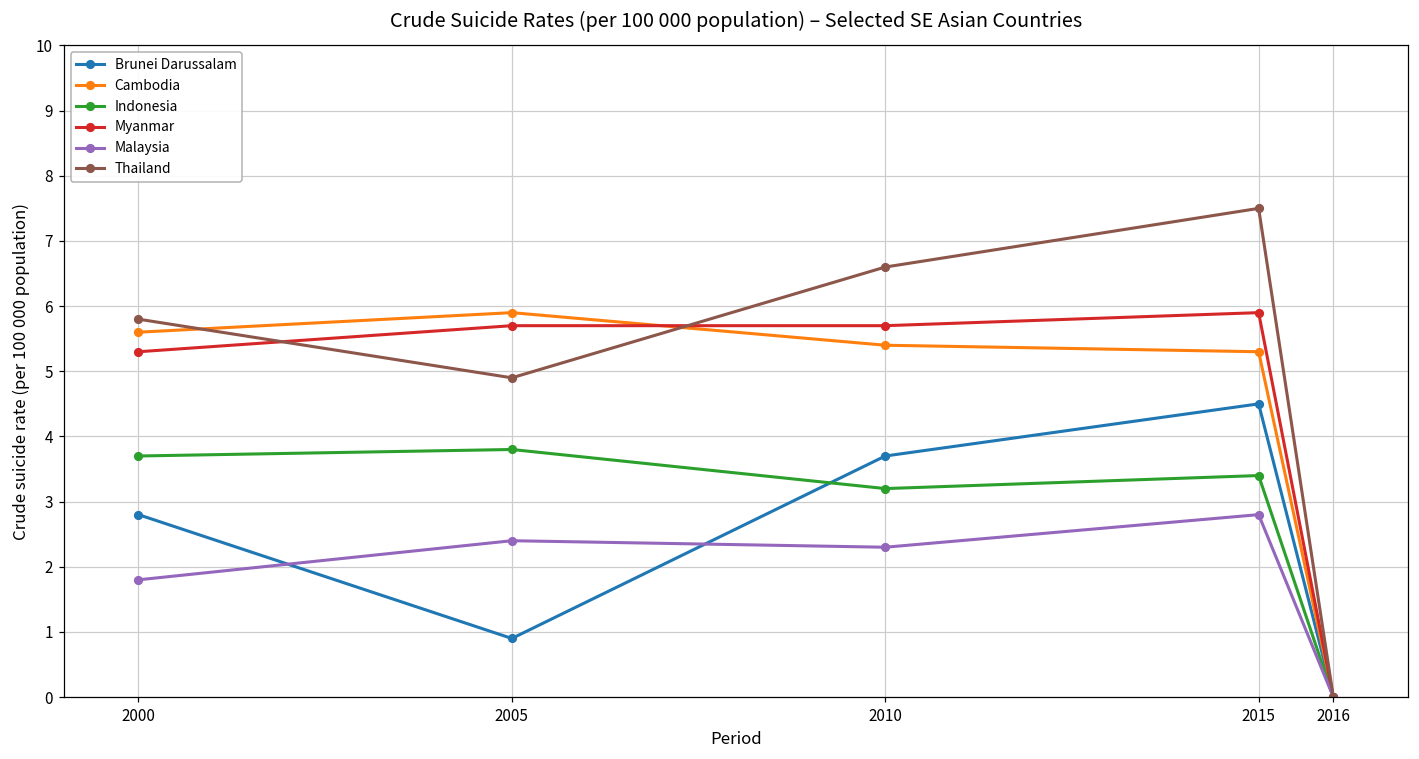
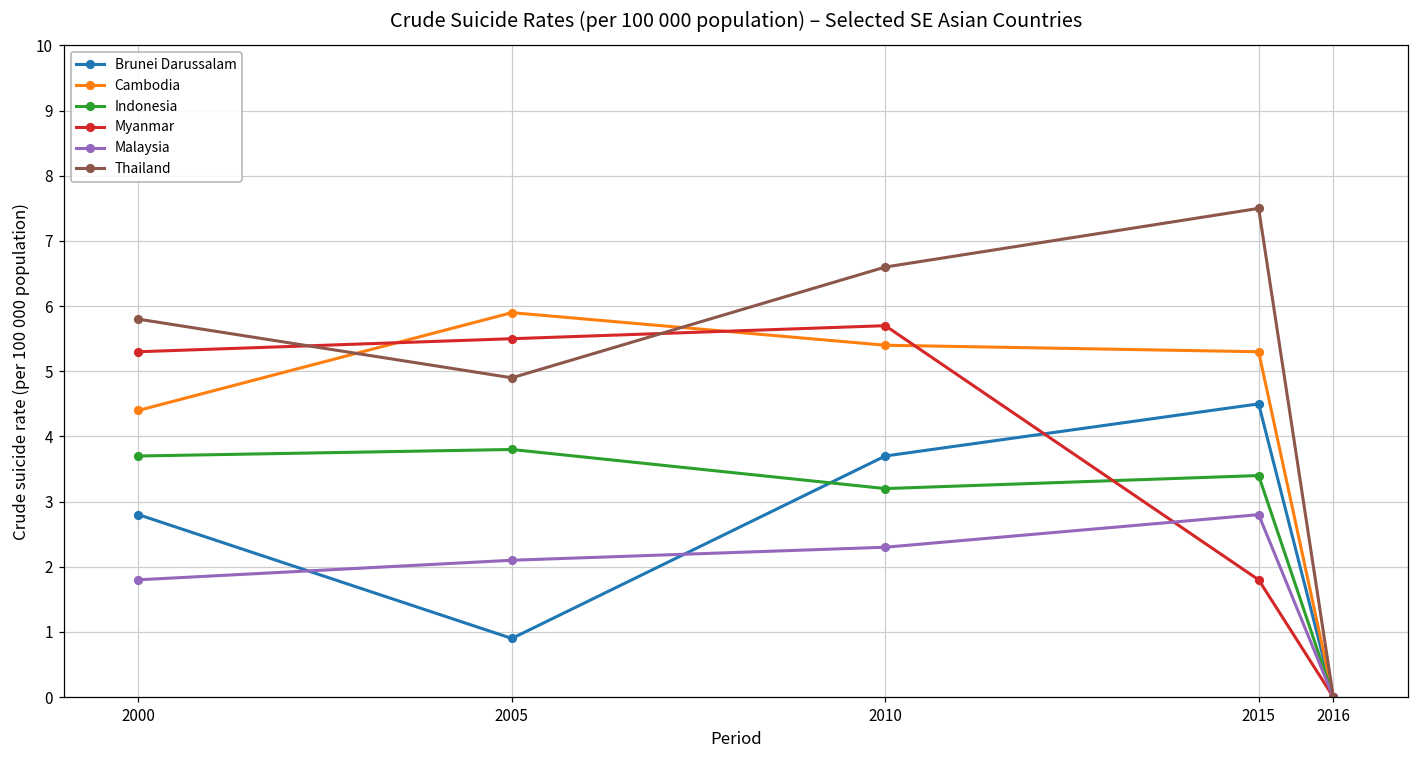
  {
    "Brunei Darussalam": {
      "2000": 2.8,
      "2005": 0.9,
      "2010": 3.7,
      "2015": 4.5
    },
    "Cambodia": {
-     "2000": 5.6,
+     "2000": 4.4,
      "2005": 5.9,
      "2010": 5.4,
      "2015": 5.3
    },
    "Indonesia": {
      "2000": 3.7,
      "2005": 3.8,
      "2010": 3.2,
      "2015": 3.4
    },
    "Myanmar": {
      "2000": 5.3,
-     "2005": 5.7,
+     "2005": 5.5,
      "2010": 5.7,
-     "2015": 5.9
+     "2015": 1.8
    },
    "Malaysia": {
      "2000": 1.8,
-     "2005": 2.4,
+     "2005": 2.1,
      "2010": 2.3,
      "2015": 2.8
    },
    "Thailand": {
      "2000": 5.8,
      "2005": 4.9,
      "2010": 6.6,
      "2015": 7.5
    }
  }
